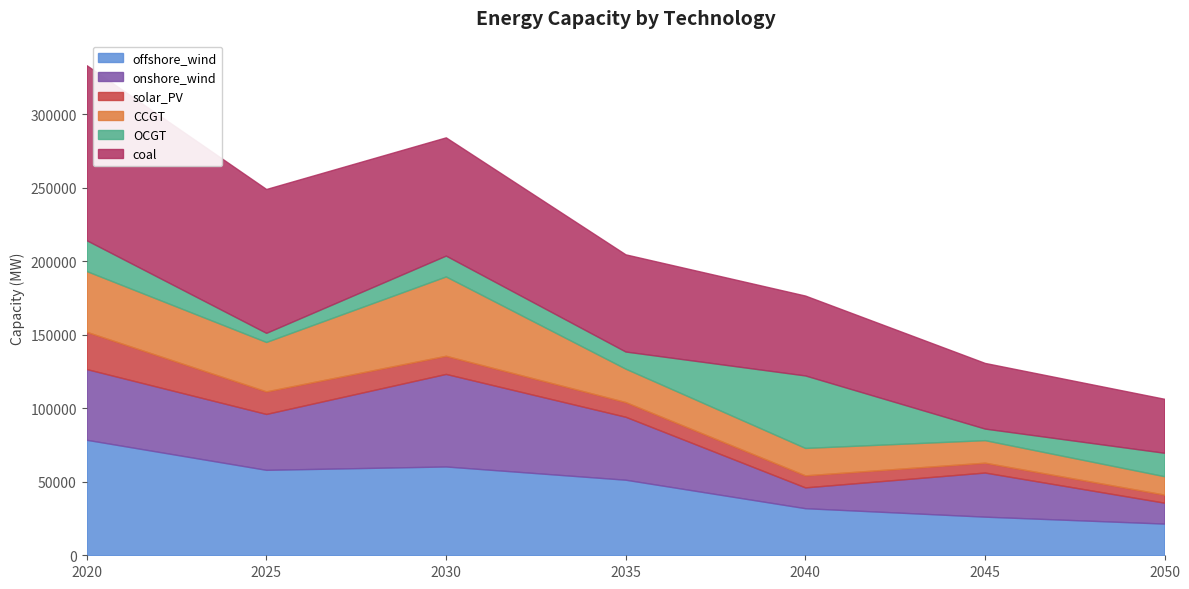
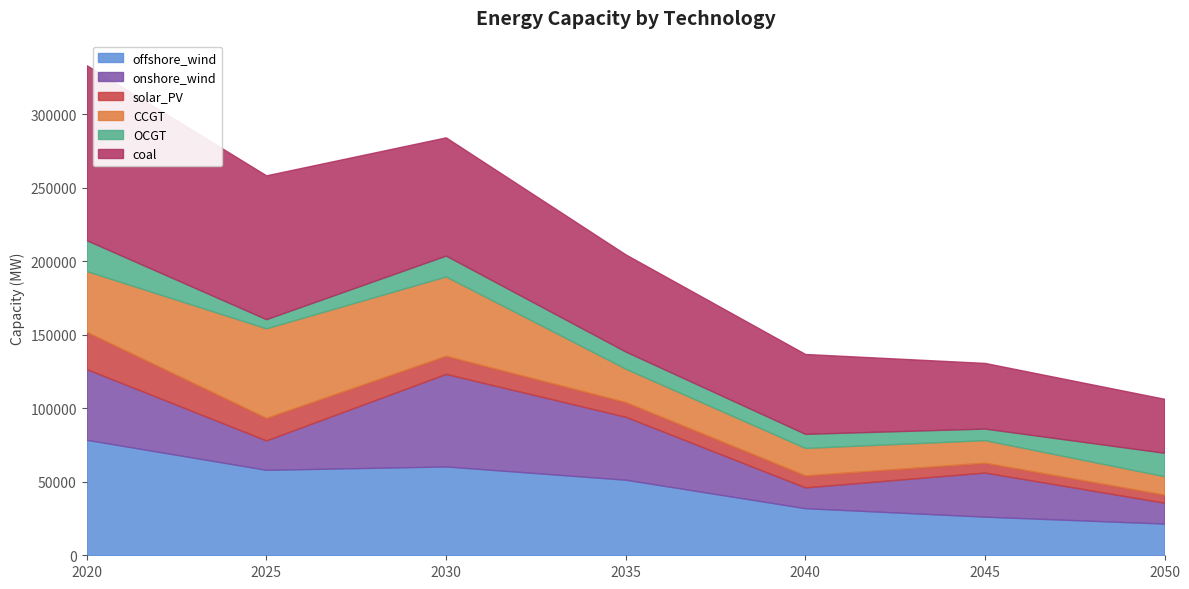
  {
    "offshore_wind": {
      "2020": 79000,
      "2025": 58000,
      "2030": 60000,
      "2035": 51000,
      "2040": 32000,
      "2045": 26000,
      "2050": 22000
    },
    "onshore_wind": {
      "2020": 48000,
-     "2025": 38000,
+     "2025": 20000,
      "2030": 63000,
      "2035": 43000,
      "2040": 14000,
      "2045": 30000,
      "2050": 14000
    },
    "CCGT": {
      "2020": 41000,
-     "2025": 34000,
+     "2025": 61000,
      "2030": 54000,
      "2035": 23000,
      "2040": 19000,
      "2045": 15000,
      "2050": 13000
    },
    "OCGT": {
      "2020": 21000,
      "2025": 6000,
      "2030": 14000,
      "2035": 12000,
-     "2040": 49000,
+     "2040": 10000,
      "2045": 8000,
      "2050": 16000
    }
  }
